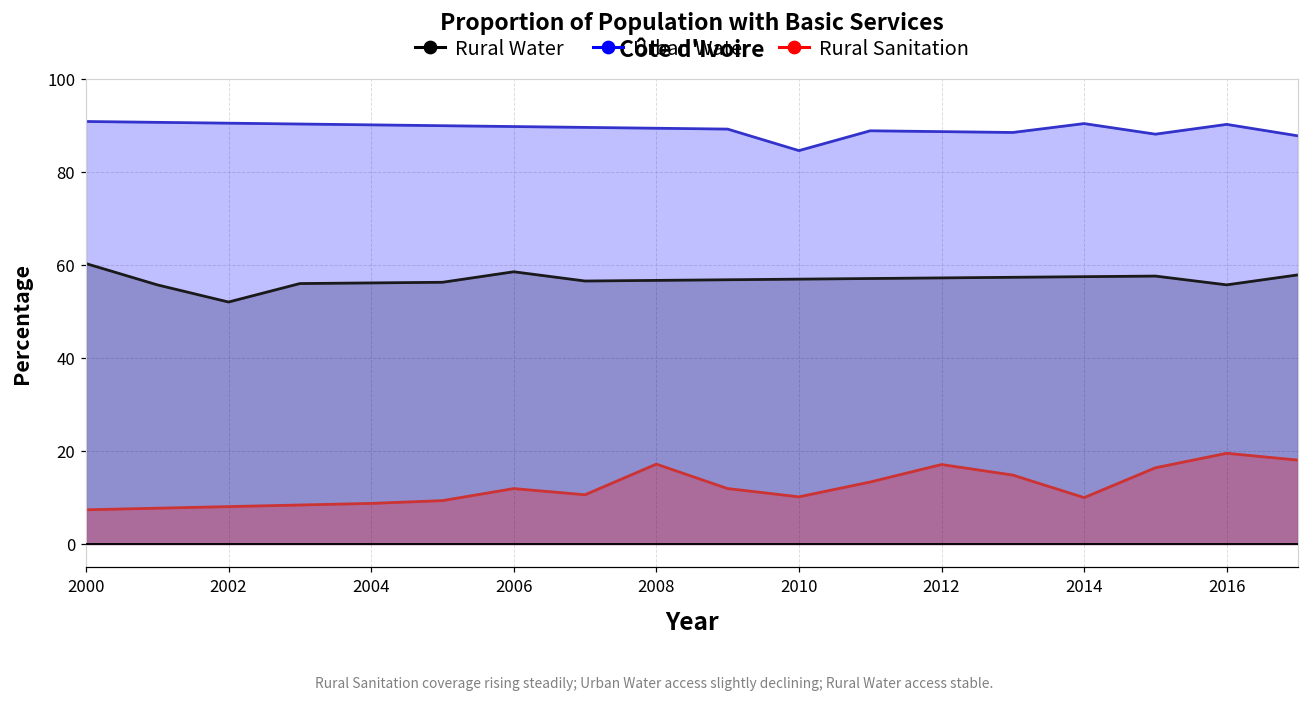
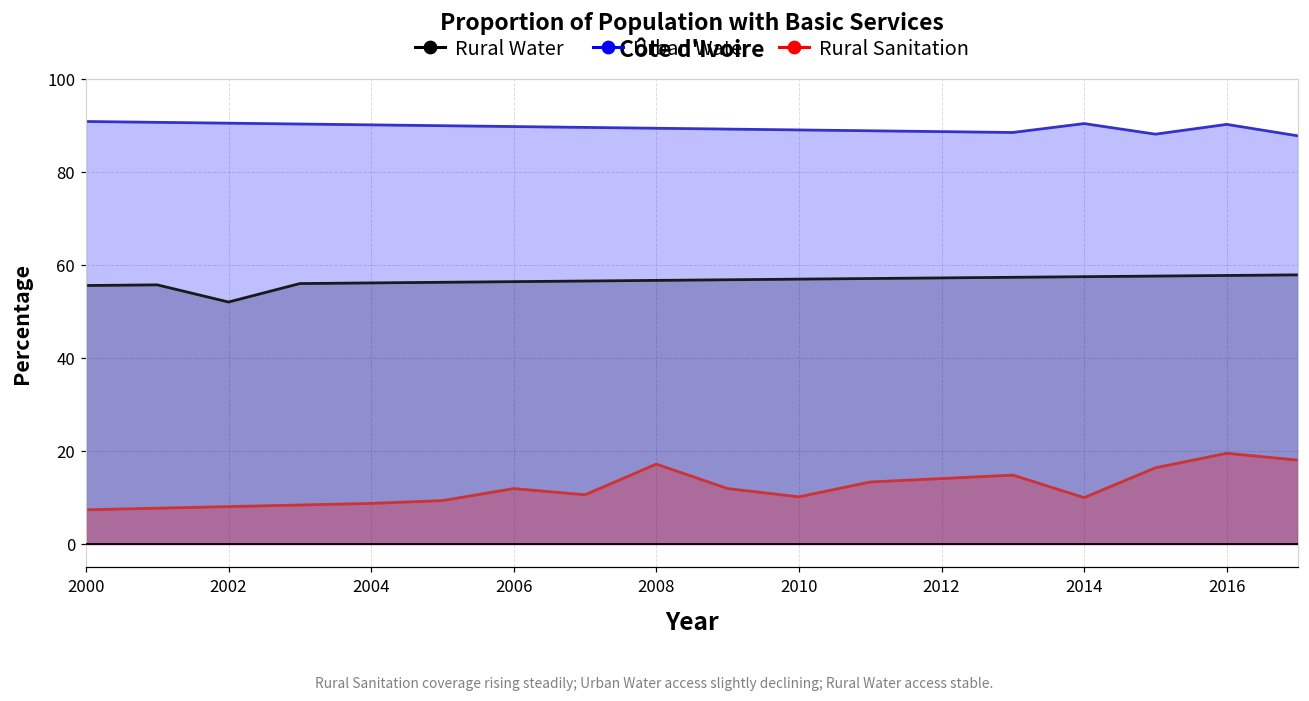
  {
    "Rural Water": {
-     "2000": 60,
+     "2000": 56,
      "2002": 52,
      "2004": 56,
-     "2006": 59,
+     "2006": 56,
      "2008": 57,
      "2010": 57,
      "2012": 57,
      "2014": 57,
-     "2016": 56
+     "2016": 58
    },
    "Urban Water": {
      "2000": 91,
      "2002": 90,
      "2004": 90,
      "2006": 90,
      "2008": 89,
-     "2010": 85,
+     "2010": 89,
      "2012": 89,
      "2014": 90,
      "2016": 90
    },
    "Rural Sanitation": {
      "2000": 7,
      "2002": 8,
      "2004": 9,
      "2006": 12,
      "2008": 17,
      "2010": 10,
-     "2012": 17,
+     "2012": 14,
      "2014": 10,
      "2016": 19
    }
  }
